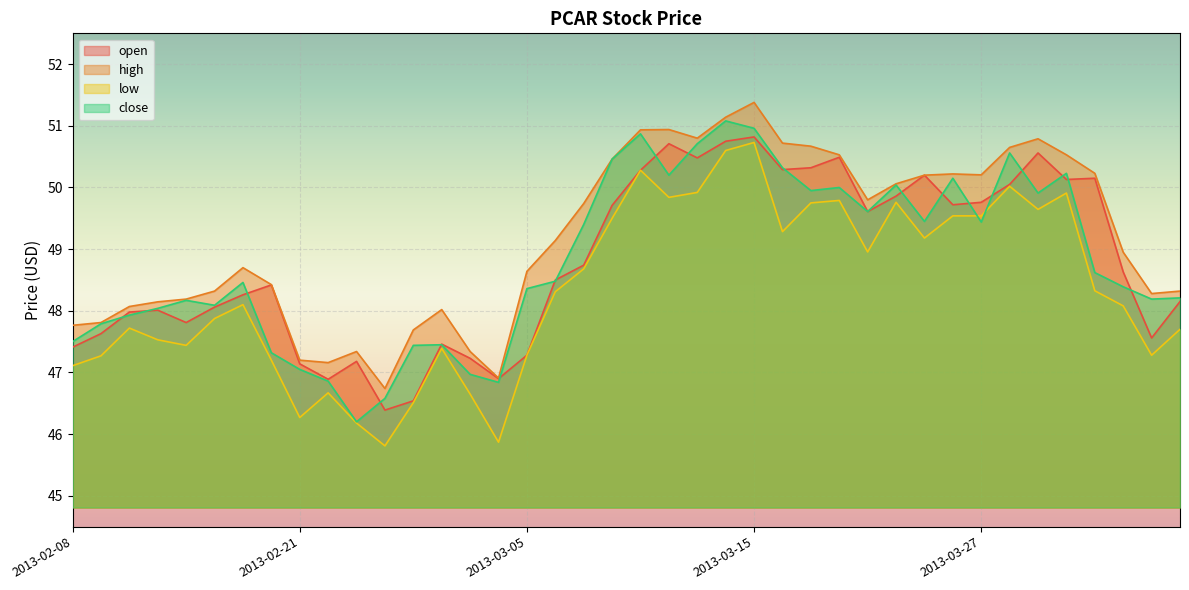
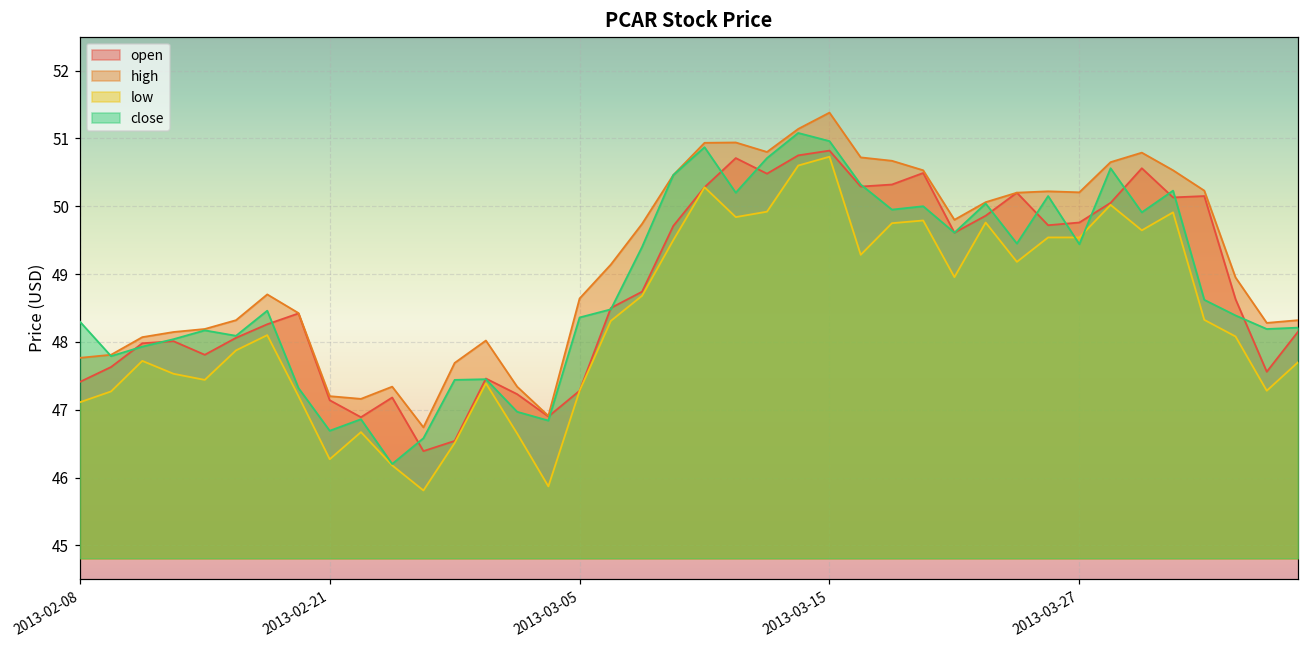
  {
    "close": {
-     "2013-02-08": 47.5,
-     "2013-02-21": 47.1,
+     "2013-02-08": 48.3,
+     "2013-02-21": 46.7,
      "2013-03-05": 48.4,
      "2013-03-15": 51.0,
      "2013-03-27": 49.4
    }
  }
